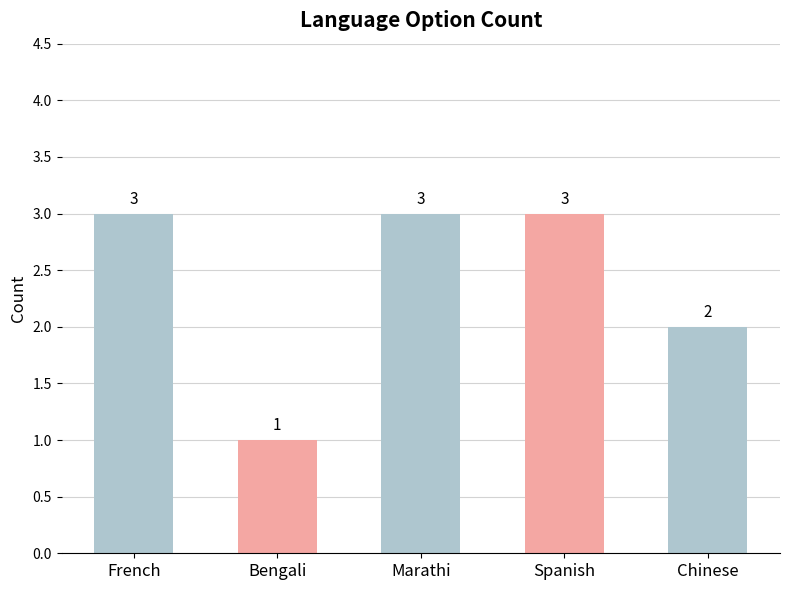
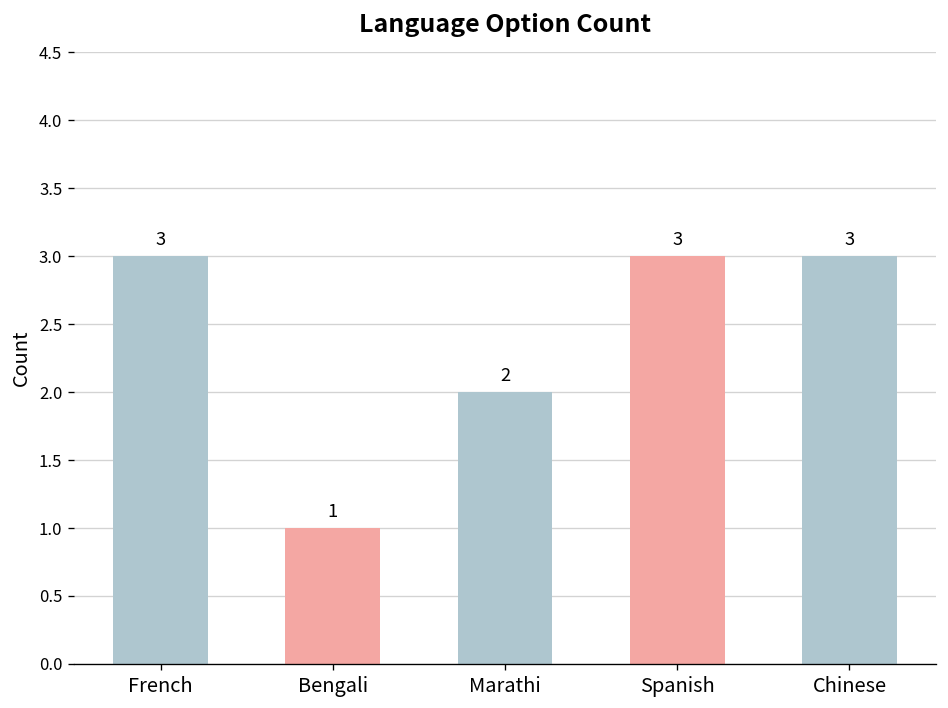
  {
    "French": 3,
    "Bengali": 1,
-   "Marathi": 3,
+   "Marathi": 2,
    "Spanish": 3,
-   "Chinese": 2
+   "Chinese": 3
  }
